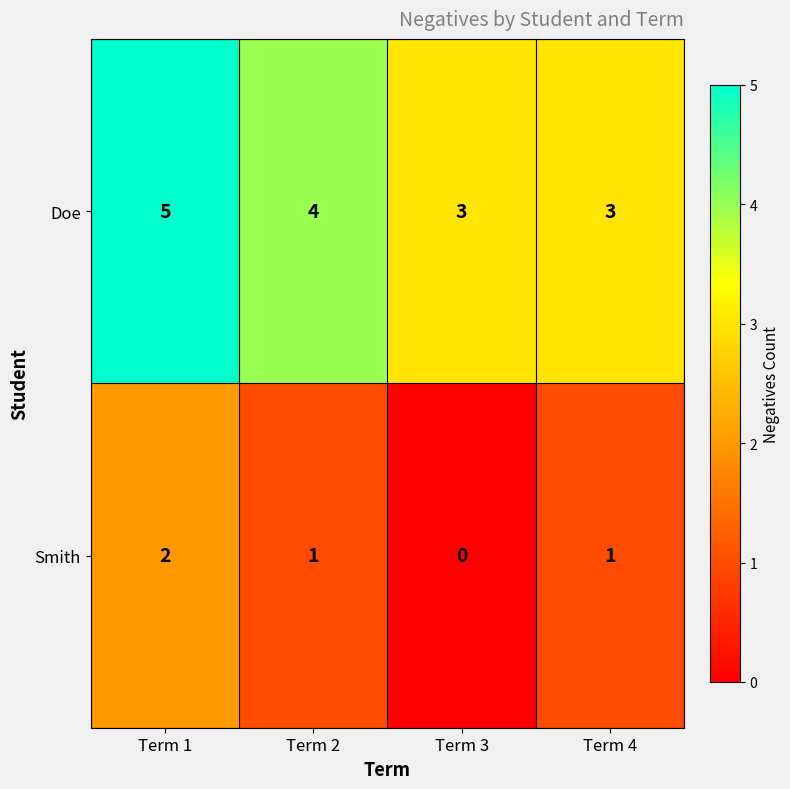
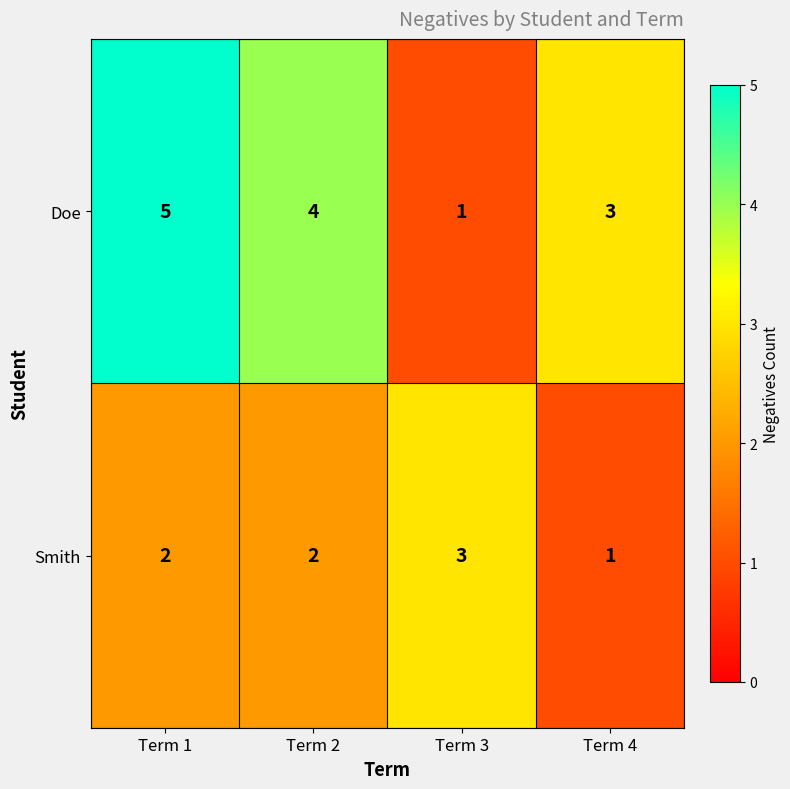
  {
    "Doe": {
      "Term 1": 5,
      "Term 2": 4,
-     "Term 3": 3,
+     "Term 3": 1,
      "Term 4": 3
    },
    "Smith": {
      "Term 1": 2,
-     "Term 2": 1,
-     "Term 3": 0,
+     "Term 2": 2,
+     "Term 3": 3,
      "Term 4": 1
    }
  }
